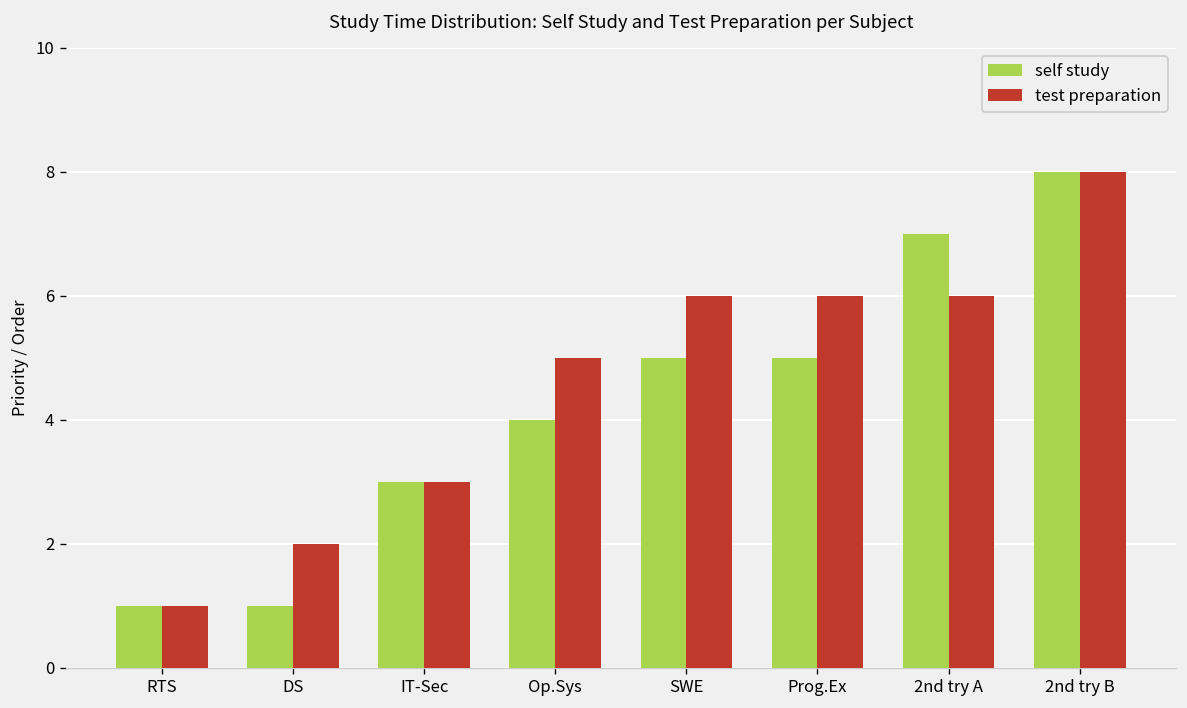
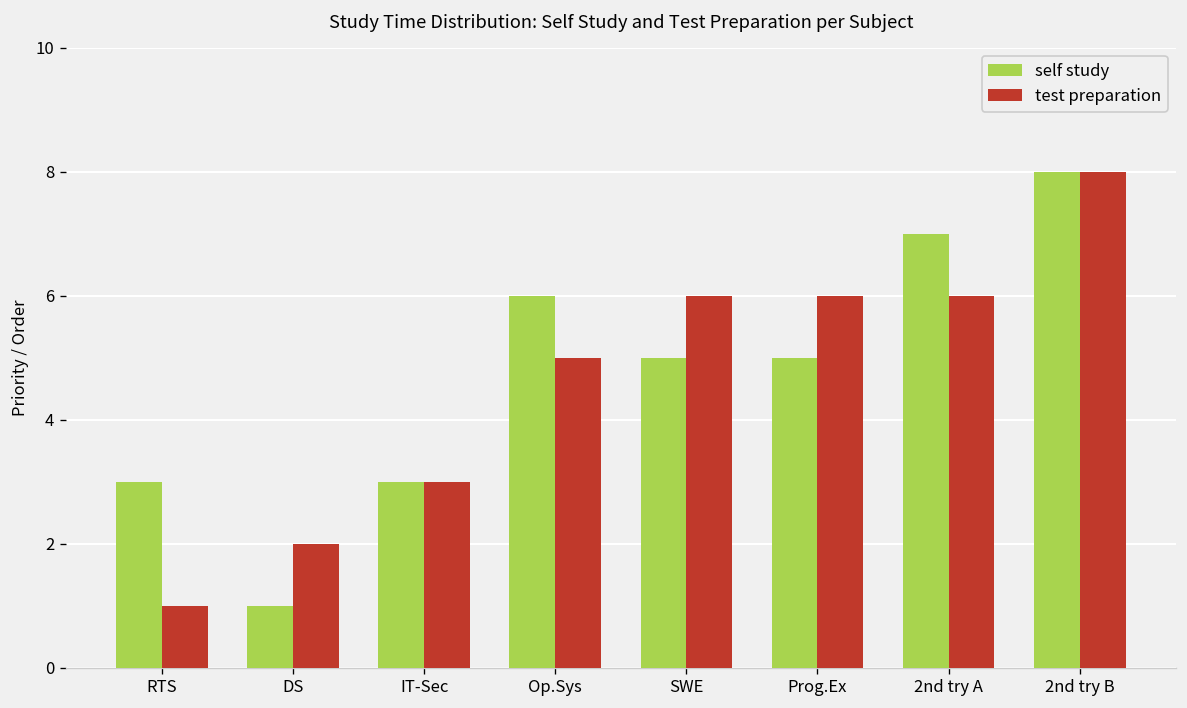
  {
    "self study": {
-     "RTS": 1,
+     "RTS": 3,
      "DS": 1,
      "IT-Sec": 3,
-     "Op.Sys": 4,
+     "Op.Sys": 6,
      "SWE": 5,
      "Prog.Ex": 5,
      "2nd try A": 7,
      "2nd try B": 8
    },
    "test preparation": {
      "RTS": 1,
      "DS": 2,
      "IT-Sec": 3,
      "Op.Sys": 5,
      "SWE": 6,
      "Prog.Ex": 6,
      "2nd try A": 6,
      "2nd try B": 8
    }
  }
